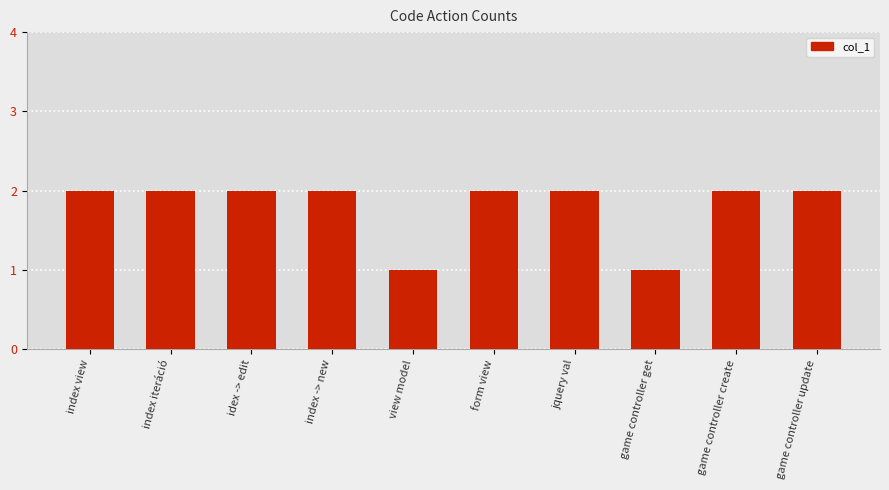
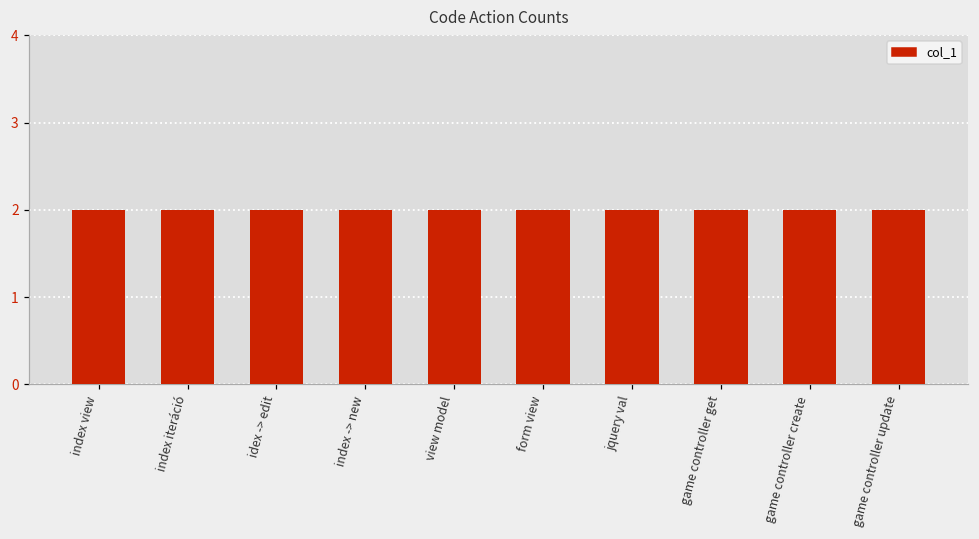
  {
    "index view": 2,
    "index iteráció": 2,
    "idex -> edit": 2,
    "index -> new": 2,
-   "view model": 1,
+   "view model": 2,
    "form view": 2,
    "jquery val": 2,
-   "game controller get": 1,
+   "game controller get": 2,
    "game controller create": 2,
    "game controller update": 2
  }
